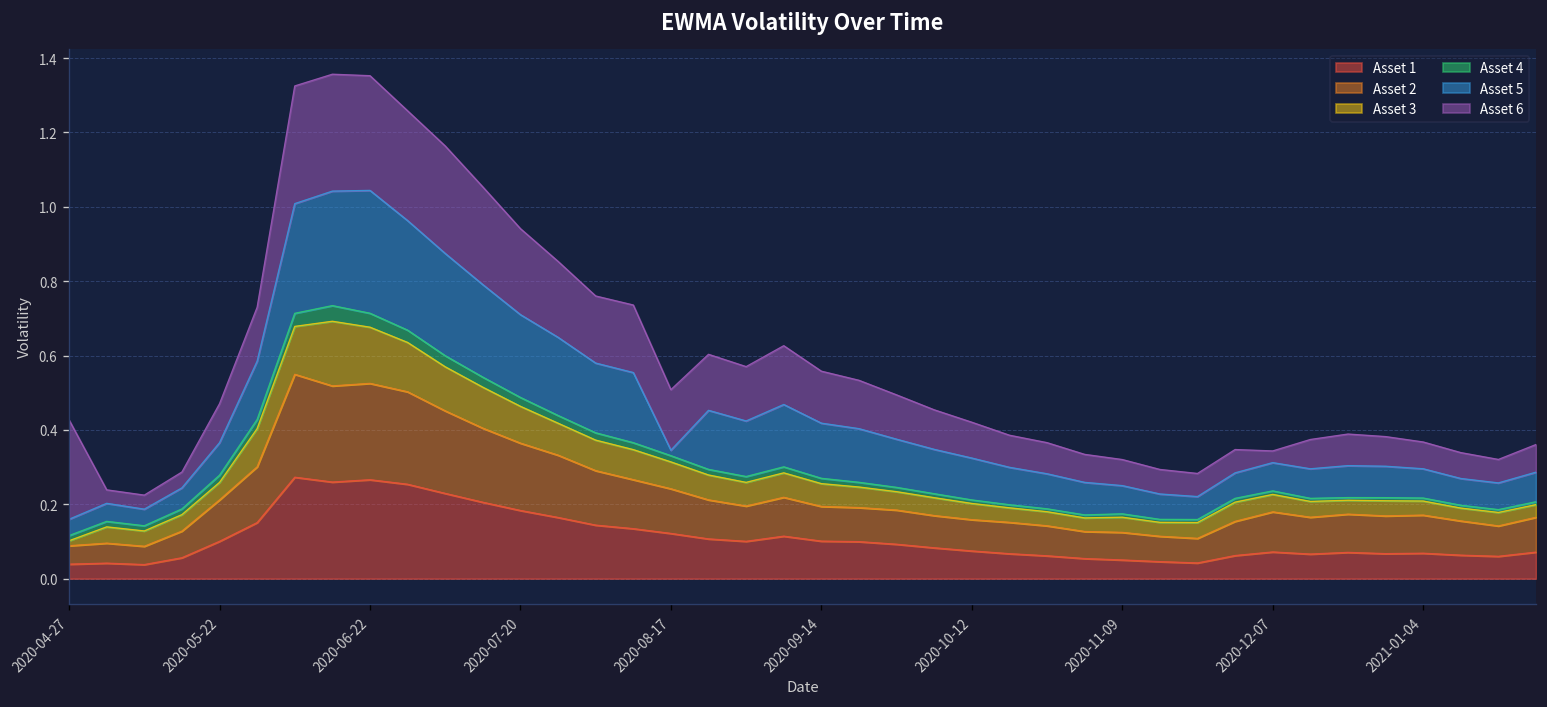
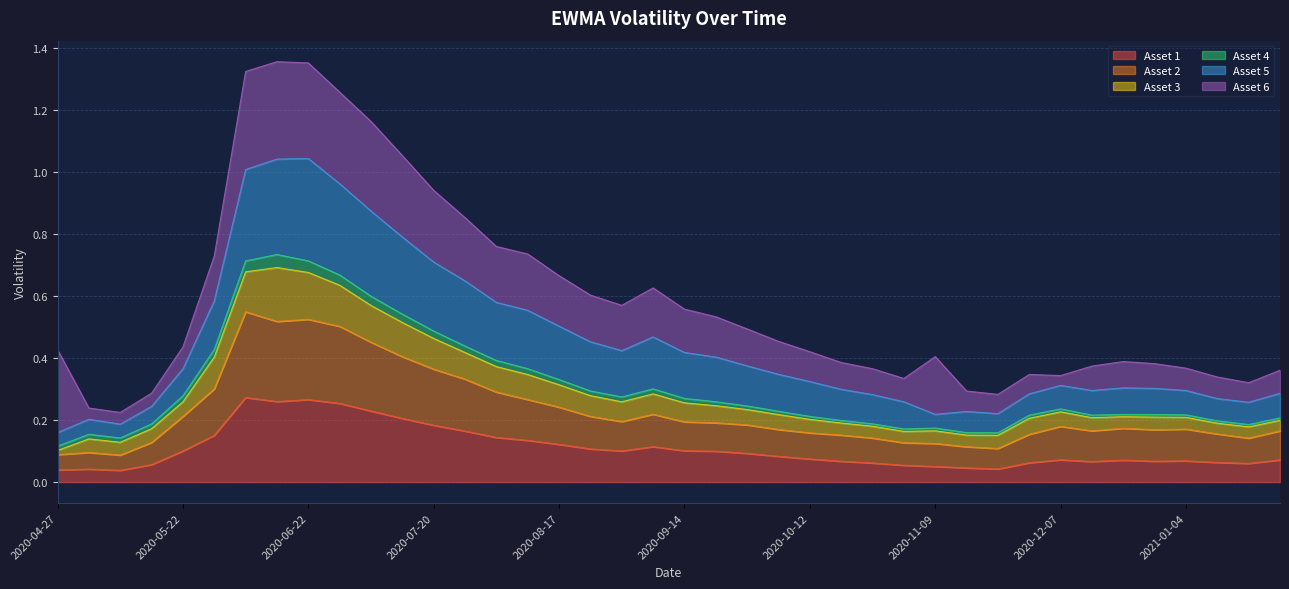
  {
    "Asset 3": {
      "2020-04-27": 0.01,
      "2020-05-22": 0.05,
      "2020-06-22": 0.15,
      "2020-07-20": 0.10,
      "2020-08-17": 0.07,
      "2020-09-14": 0.06,
      "2020-10-12": 0.04,
      "2020-11-09": 0.04,
      "2020-12-07": 0.05
    },
    "Asset 4": {
      "2020-04-27": 0.01,
      "2020-05-22": 0.02,
      "2020-06-22": 0.04,
      "2020-07-20": 0.02,
      "2020-08-17": 0.02,
      "2020-09-14": 0.01,
      "2020-10-12": 0.01,
      "2020-11-09": 0.01,
      "2020-12-07": 0.01
    },
    "Asset 5": {
      "2020-04-27": 0.04,
      "2020-05-22": 0.09,
      "2020-06-22": 0.33,
      "2020-07-20": 0.22,
-     "2020-08-17": 0.01,
+     "2020-08-17": 0.17,
      "2020-09-14": 0.15,
      "2020-10-12": 0.11,
-     "2020-11-09": 0.08,
+     "2020-11-09": 0.04,
      "2020-12-07": 0.08,
      "2021-01-04": 0.08
    },
    "Asset 6": {
      "2020-04-27": 0.27,
-     "2020-05-22": 0.10,
+     "2020-05-22": 0.07,
      "2020-06-22": 0.31,
      "2020-07-20": 0.23,
      "2020-08-17": 0.16,
      "2020-09-14": 0.14,
      "2020-10-12": 0.10,
-     "2020-11-09": 0.07,
+     "2020-11-09": 0.19,
      "2020-12-07": 0.03,
      "2021-01-04": 0.07
    }
  }
